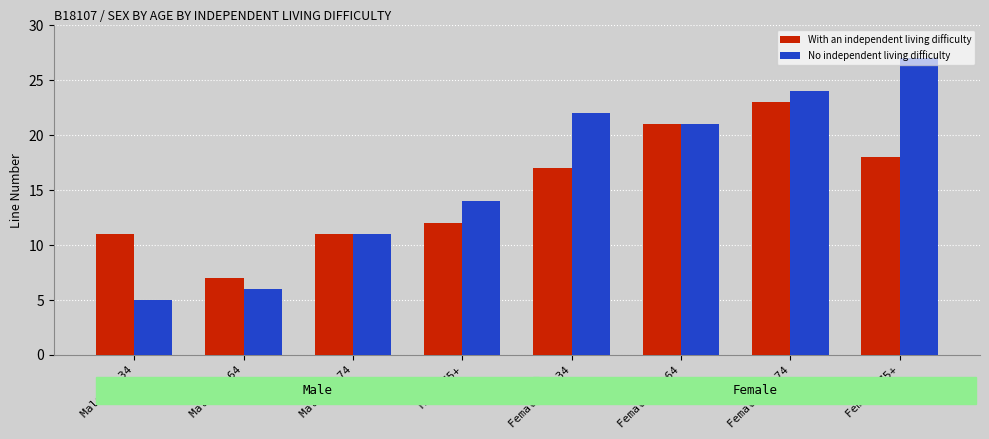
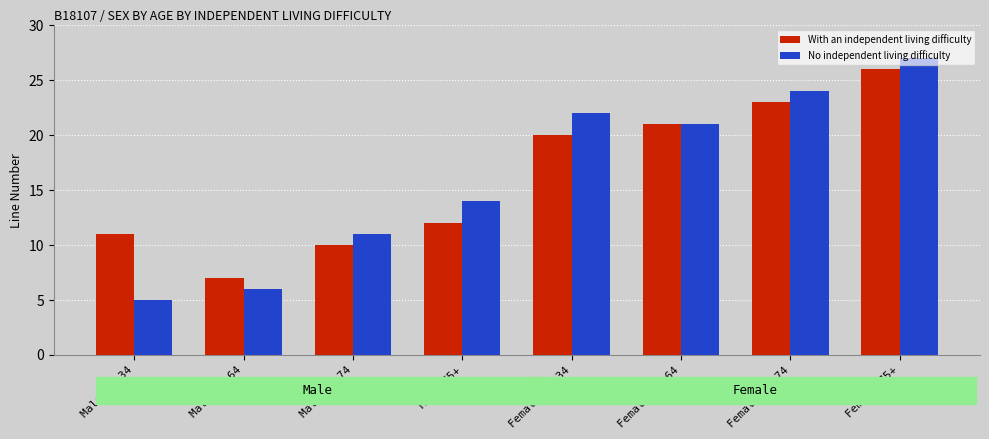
  {
    "With an independent living difficulty": {
      "Male 18-34": 11,
      "Male 35-64": 7,
-     "Male 65-74": 11,
+     "Male 65-74": 10,
      "Male 75+": 12,
-     "Female 18-34": 17,
+     "Female 18-34": 20,
      "Female 35-64": 21,
      "Female 65-74": 23,
-     "Female 75+": 18
+     "Female 75+": 26
    },
    "No independent living difficulty": {
      "Male 18-34": 5,
      "Male 35-64": 6,
      "Male 65-74": 11,
      "Male 75+": 14,
      "Female 18-34": 22,
      "Female 35-64": 21,
      "Female 65-74": 24
    }
  }
